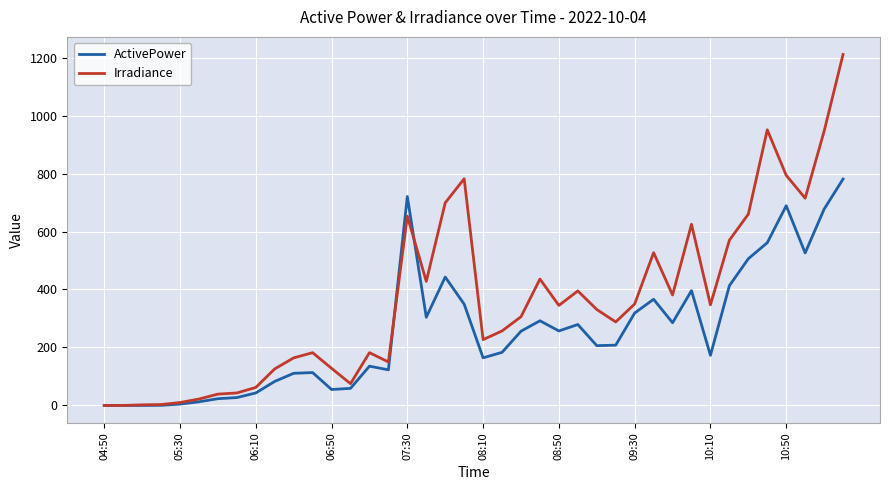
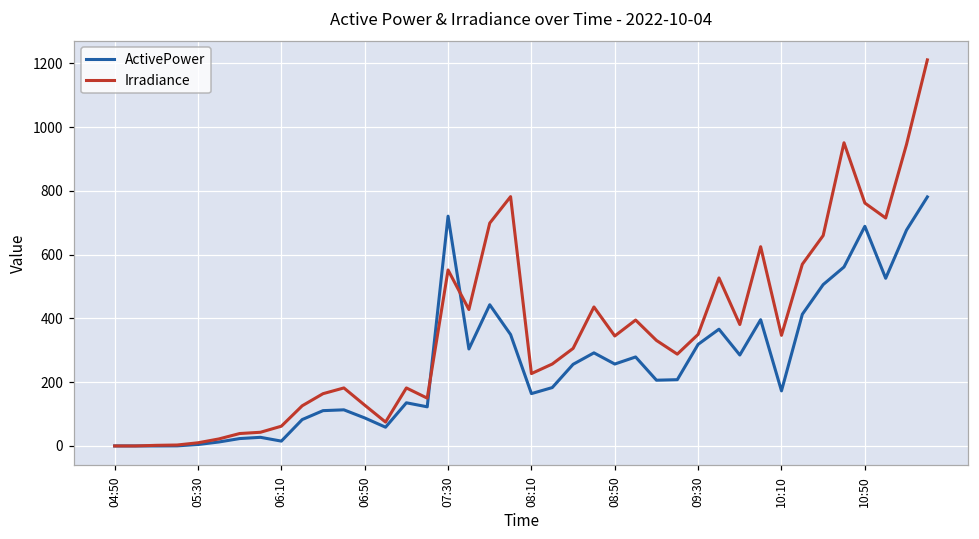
  {
    "ActivePower": {
-     "06:10": 40,
-     "06:50": 50,
+     "06:10": 20,
+     "06:50": 90,
      "07:30": 720,
      "08:10": 160,
      "08:50": 260,
      "09:30": 320,
      "10:10": 170,
      "10:50": 690
    },
    "Irradiance": {
      "06:10": 60,
      "06:50": 130,
-     "07:30": 650,
+     "07:30": 550,
      "08:10": 230,
      "08:50": 350,
      "09:30": 350,
      "10:10": 350,
-     "10:50": 790
+     "10:50": 760
    }
  }
